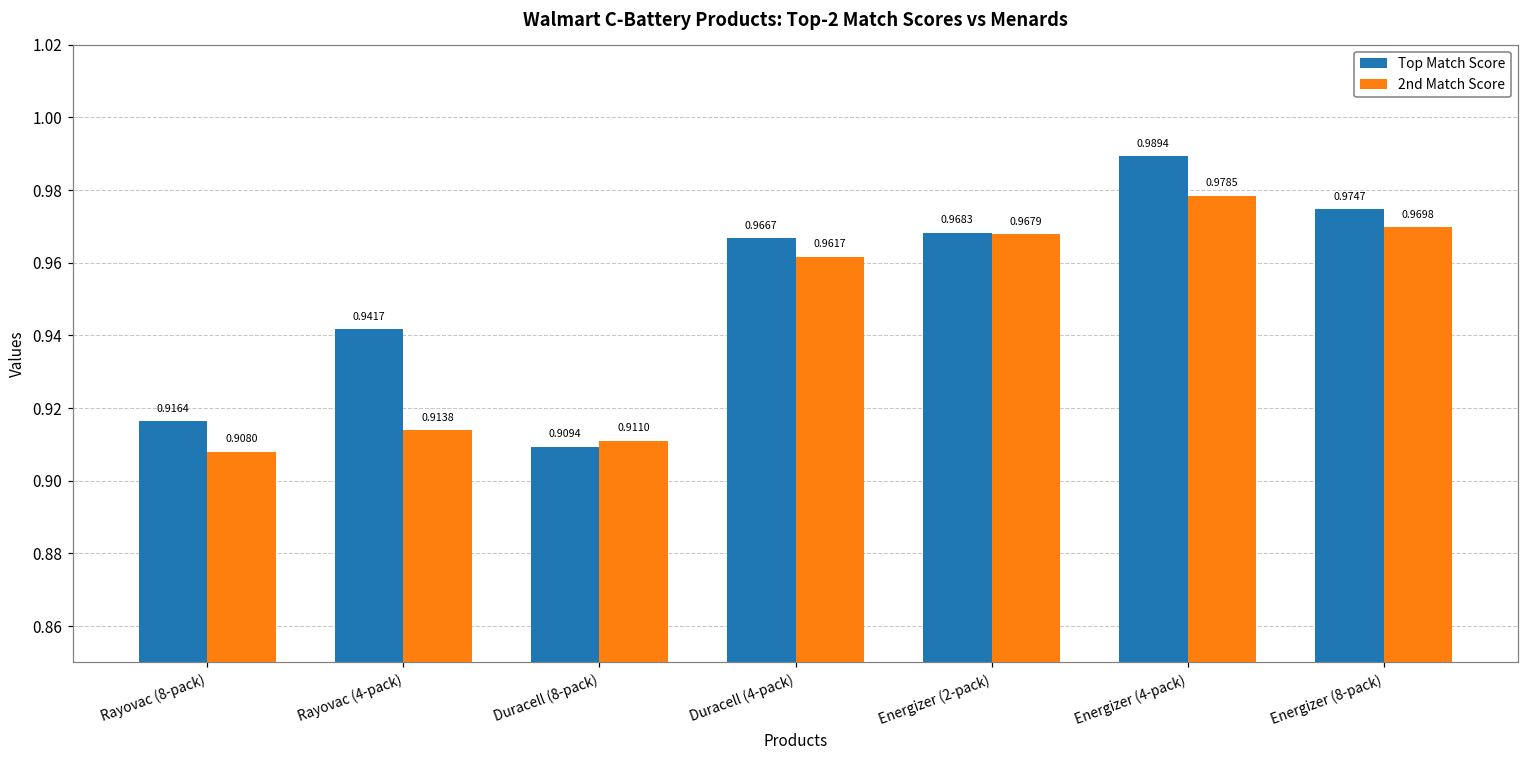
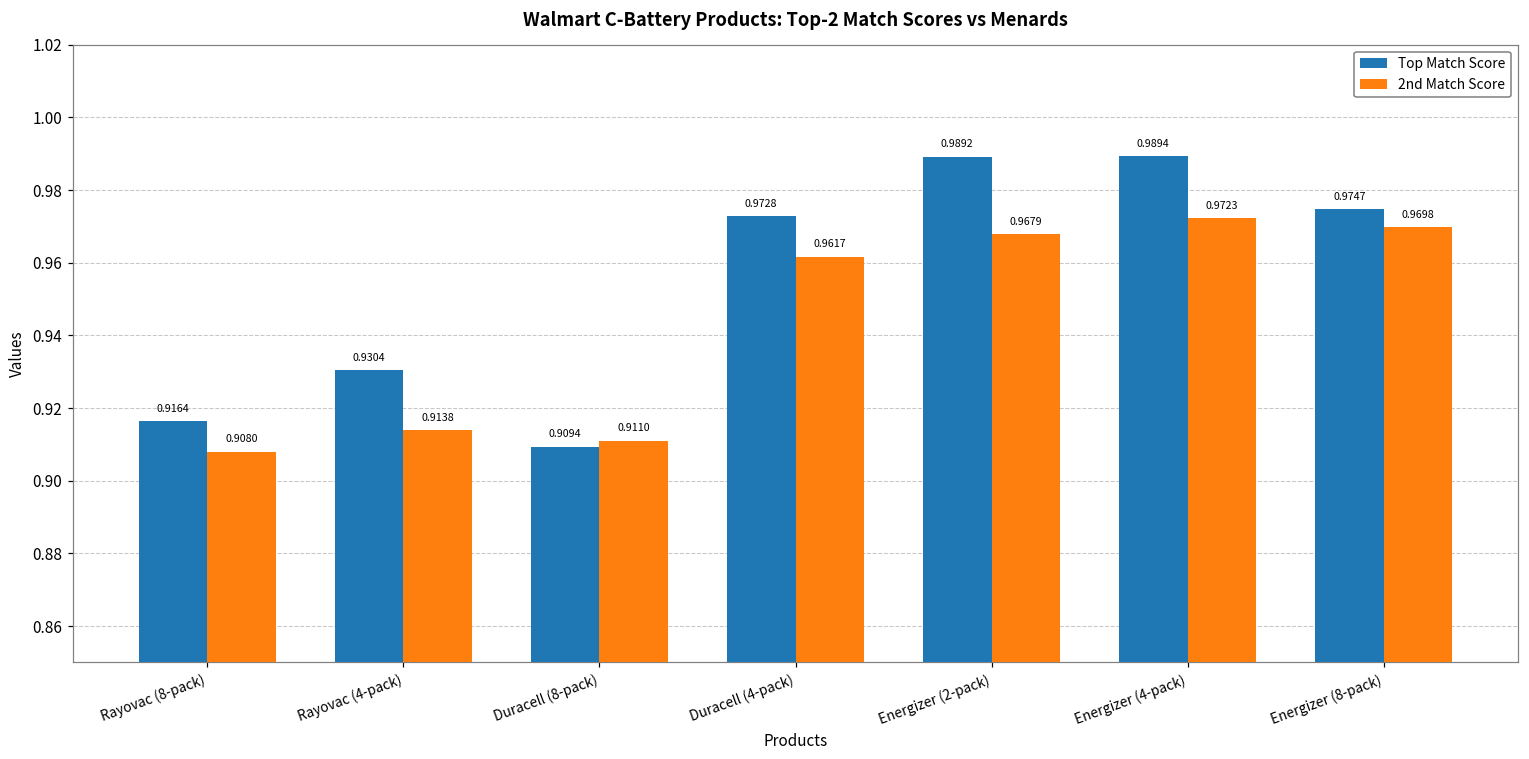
  {
    "Top Match Score": {
      "Rayovac (8-pack)": 0.9164,
-     "Rayovac (4-pack)": 0.9417,
+     "Rayovac (4-pack)": 0.9304,
      "Duracell (8-pack)": 0.9094,
-     "Duracell (4-pack)": 0.9667,
-     "Energizer (2-pack)": 0.9683,
+     "Duracell (4-pack)": 0.9728,
+     "Energizer (2-pack)": 0.9892,
      "Energizer (4-pack)": 0.9894,
      "Energizer (8-pack)": 0.9747
    },
    "2nd Match Score": {
      "Rayovac (8-pack)": 0.9080,
      "Rayovac (4-pack)": 0.9138,
      "Duracell (8-pack)": 0.9110,
      "Duracell (4-pack)": 0.9617,
      "Energizer (2-pack)": 0.9679,
-     "Energizer (4-pack)": 0.9785,
+     "Energizer (4-pack)": 0.9723,
      "Energizer (8-pack)": 0.9698
    }
  }
